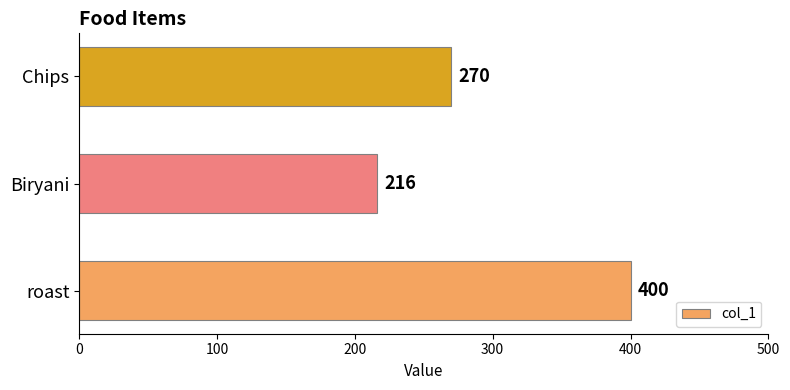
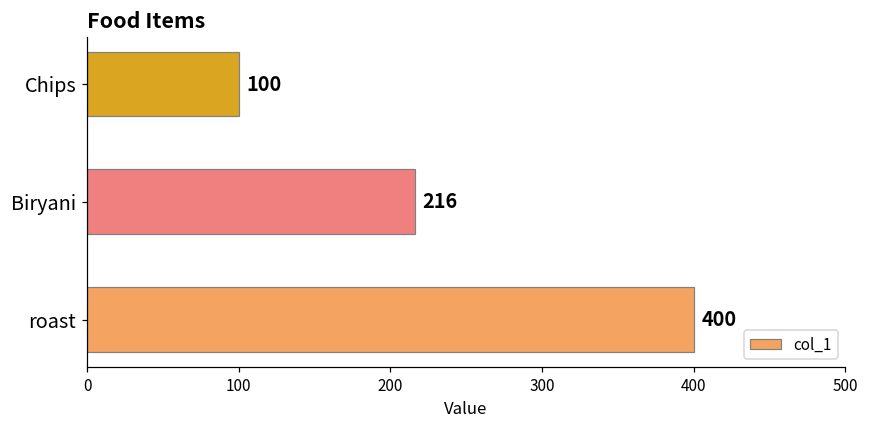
  {
-   "Chips": 270,
+   "Chips": 100,
    "Biryani": 216,
    "roast": 400
  }
